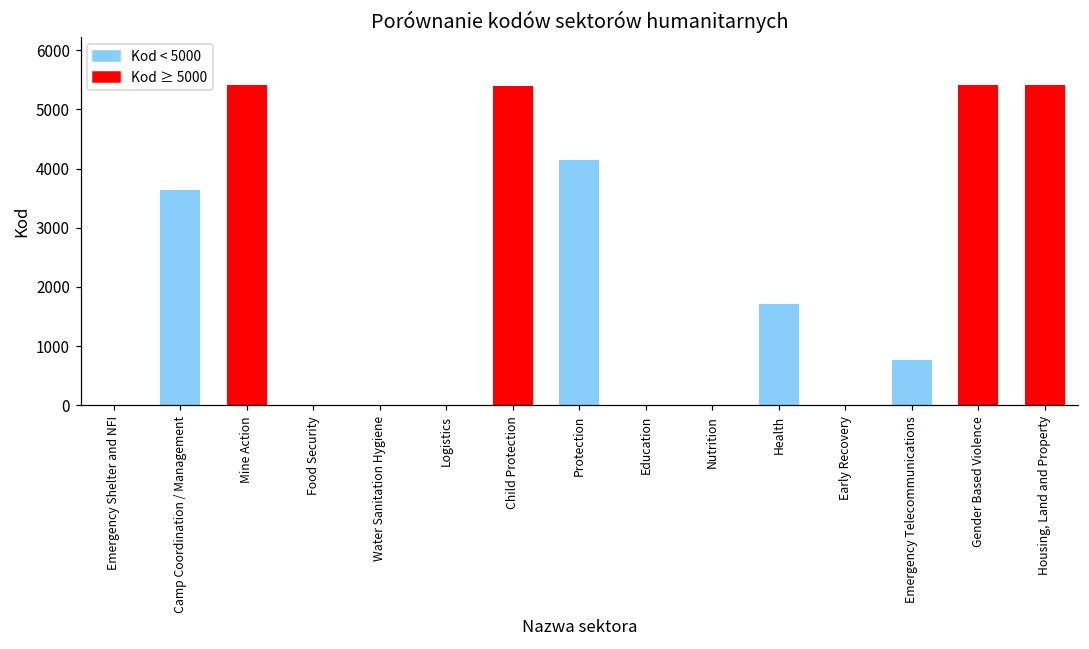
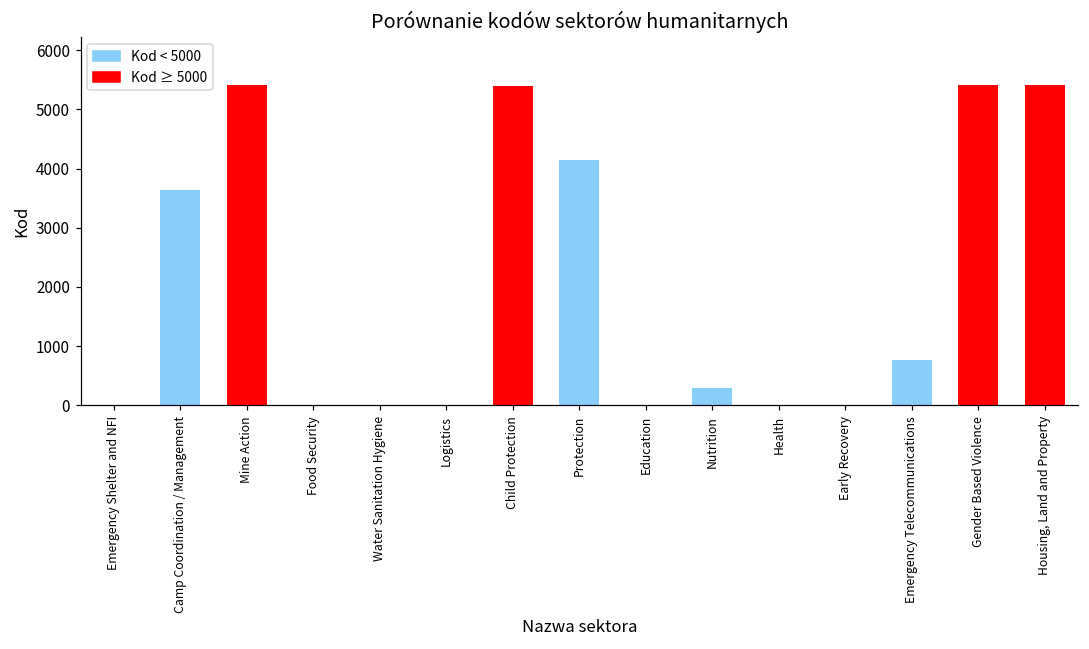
  {
    "Camp Coordination / Management": 3600,
    "Mine Action": 5400,
    "Child Protection": 5400,
    "Protection": 4100,
-   "Nutrition": 0,
-   "Health": 1700,
+   "Nutrition": 300,
+   "Health": 0,
    "Emergency Telecommunications": 800,
    "Gender Based Violence": 5400,
    "Housing, Land and Property": 5400
  }
